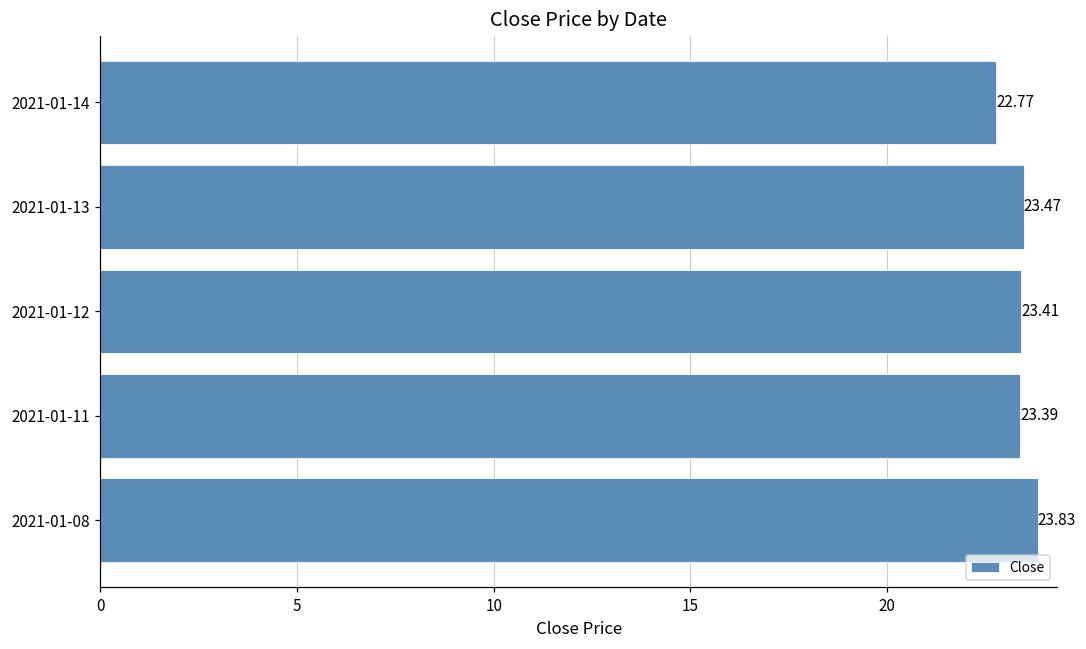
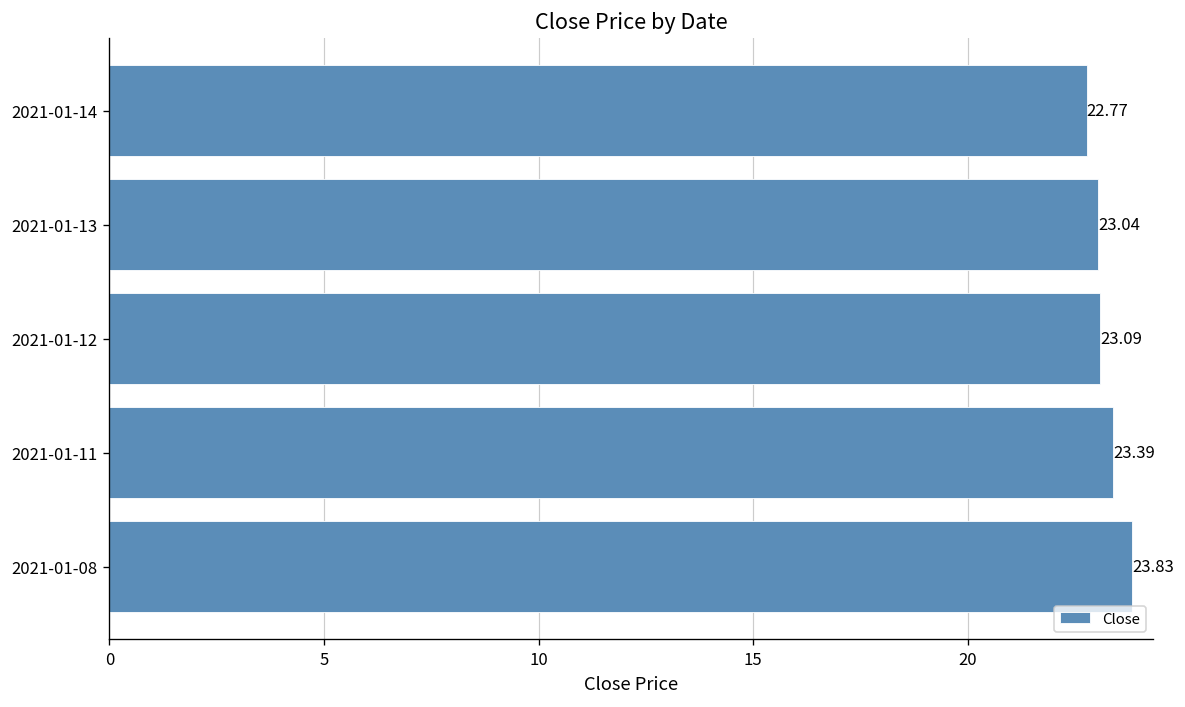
  {
    "2021-01-14": 22.77,
-   "2021-01-13": 23.47,
-   "2021-01-12": 23.41,
+   "2021-01-13": 23.04,
+   "2021-01-12": 23.09,
    "2021-01-11": 23.39,
    "2021-01-08": 23.83
  }
